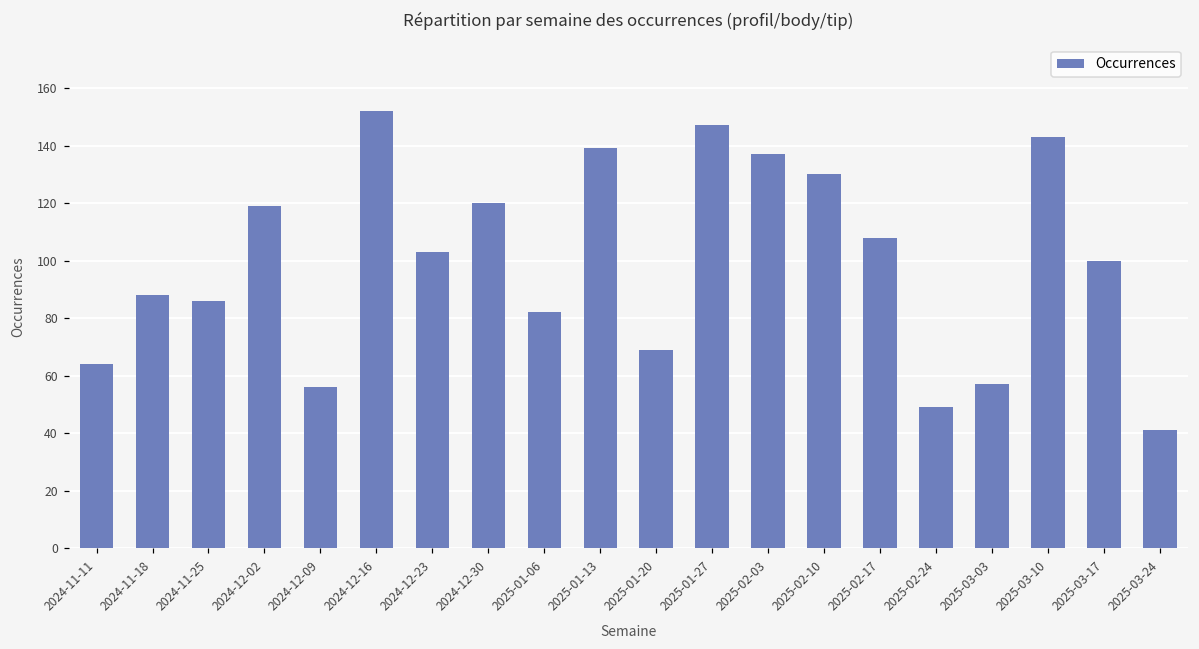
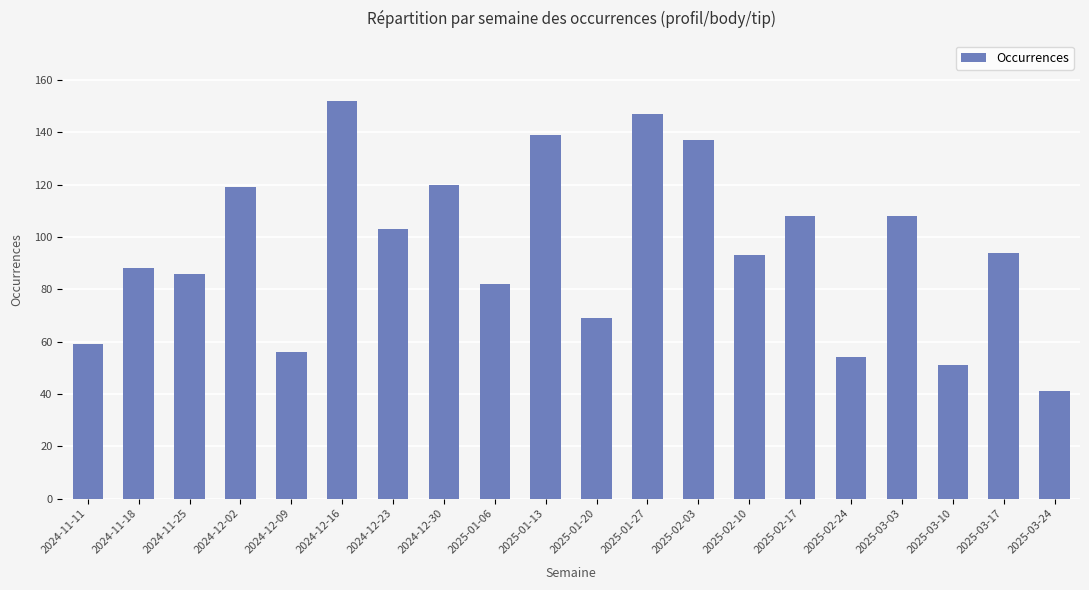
  {
-   "2024-11-11": 64,
+   "2024-11-11": 59,
    "2024-11-18": 88,
    "2024-11-25": 86,
    "2024-12-02": 119,
    "2024-12-09": 56,
    "2024-12-16": 152,
    "2024-12-23": 103,
    "2024-12-30": 120,
    "2025-01-06": 82,
    "2025-01-13": 139,
    "2025-01-20": 69,
    "2025-01-27": 147,
    "2025-02-03": 137,
-   "2025-02-10": 130,
+   "2025-02-10": 93,
    "2025-02-17": 108,
-   "2025-02-24": 49,
-   "2025-03-03": 57,
-   "2025-03-10": 143,
-   "2025-03-17": 100,
+   "2025-02-24": 54,
+   "2025-03-03": 108,
+   "2025-03-10": 51,
+   "2025-03-17": 94,
    "2025-03-24": 41
  }
